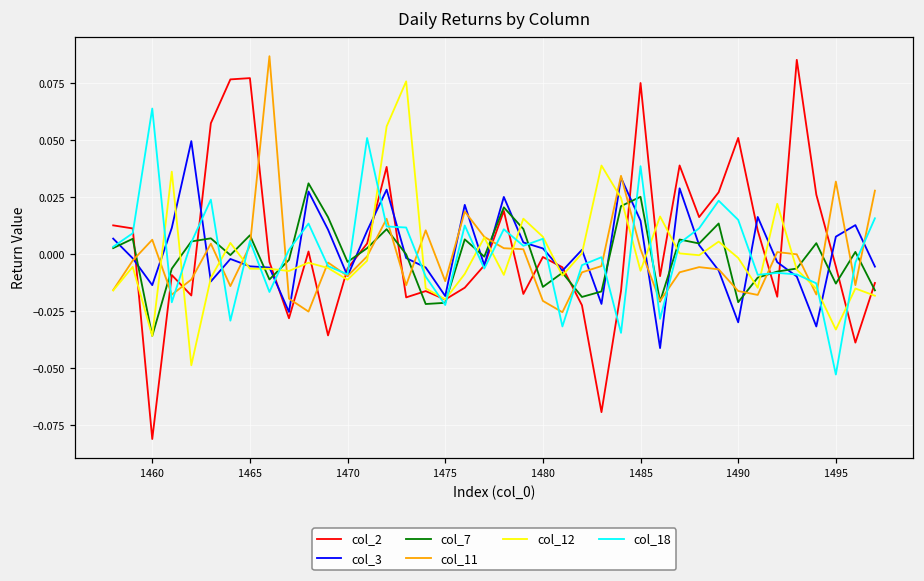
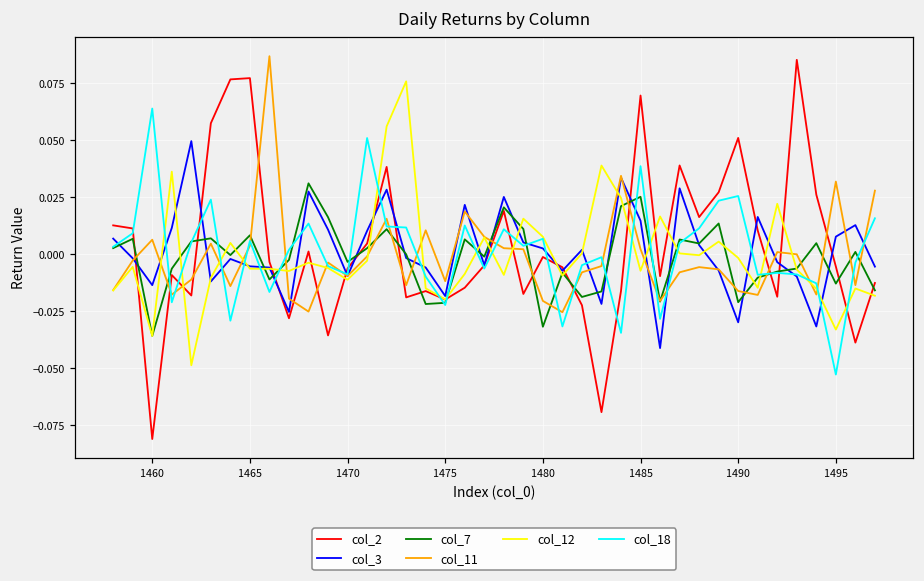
  {
    "col_2": {
      "1460": -0.081,
      "1465": 0.077,
      "1470": -0.006,
      "1480": -0.001,
-     "1485": 0.075,
+     "1485": 0.070,
      "1490": 0.051,
      "1495": -0.005
    },
    "col_3": {
      "1460": -0.014,
      "1475": -0.018,
      "1480": 0.003,
      "1485": 0.015,
      "1490": -0.030,
      "1495": 0.008
    },
    "col_7": {
      "1465": 0.008,
      "1470": -0.003,
-     "1480": -0.014,
+     "1480": -0.032,
      "1485": 0.025,
      "1490": -0.021,
      "1495": -0.013
    },
    "col_11": {
      "1460": 0.006,
      "1465": 0.004,
      "1475": -0.012,
      "1480": -0.020,
      "1485": 0.002,
      "1490": -0.016,
      "1495": 0.032
    },
    "col_12": {
      "1470": -0.011,
      "1485": -0.007,
      "1490": -0.002,
      "1495": -0.033
    },
    "col_18": {
      "1460": 0.064,
      "1465": 0.006,
      "1485": 0.039,
-     "1490": 0.015,
+     "1490": 0.026,
      "1495": -0.053
    }
  }
